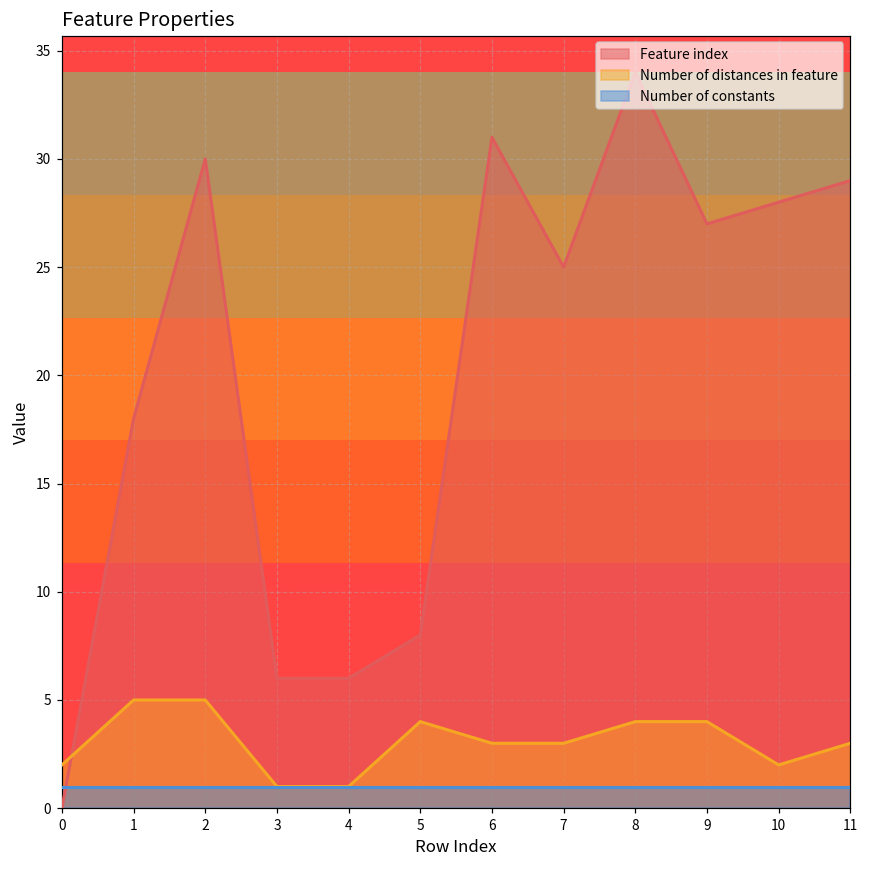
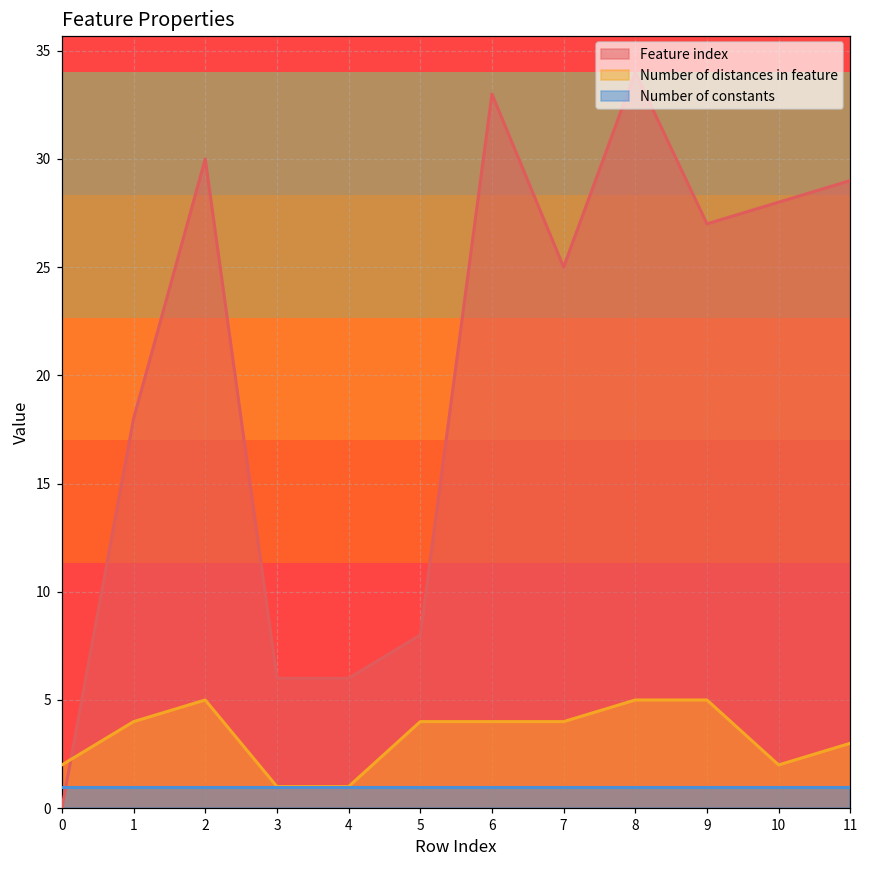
  {
    "Feature index": {
      "0": 0,
      "1": 18,
      "2": 30,
      "3": 6,
      "4": 6,
      "5": 8,
-     "6": 31,
+     "6": 33,
      "7": 25,
      "9": 27,
      "10": 28,
      "11": 29
    },
    "Number of distances in feature": {
      "0": 2,
-     "1": 5,
+     "1": 4,
      "2": 5,
      "5": 4,
-     "6": 3,
-     "7": 3,
-     "8": 4,
-     "9": 4,
+     "6": 4,
+     "7": 4,
+     "8": 5,
+     "9": 5,
      "10": 2,
      "11": 3
    },
    "Number of constants": {
      "0": 1,
      "1": 1,
      "2": 1,
      "5": 1,
      "6": 1,
      "7": 1,
      "8": 1,
      "9": 1,
      "10": 1,
      "11": 1
    }
  }
